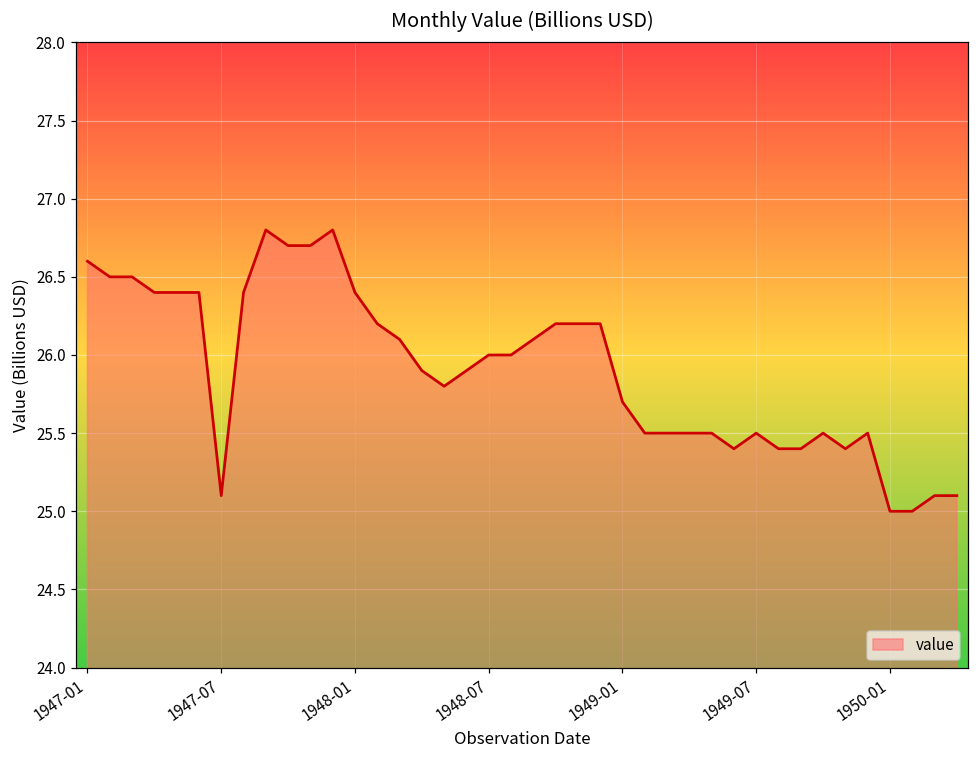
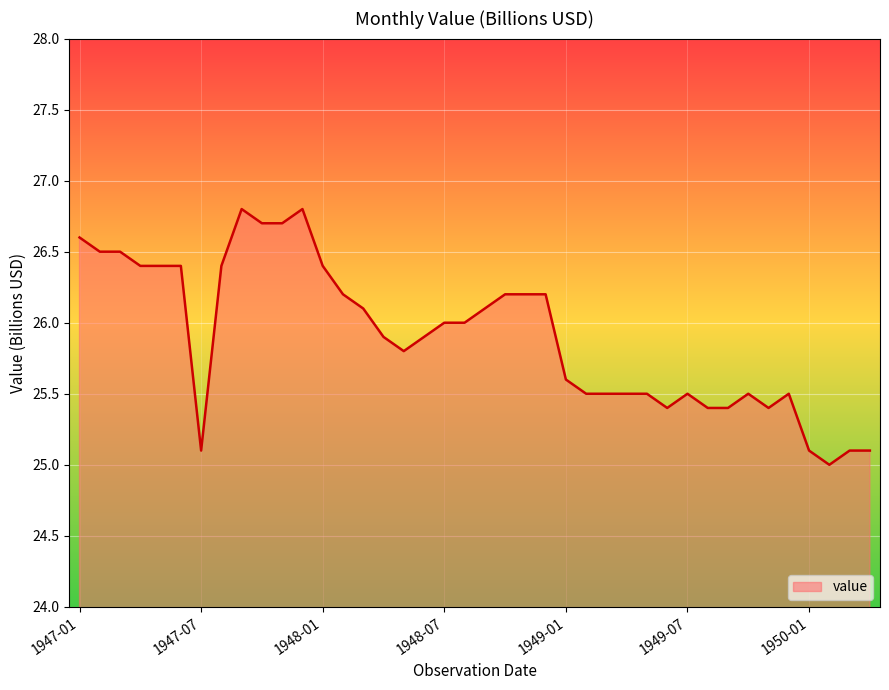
  {
    "1947-01": 26.6,
    "1947-07": 25.1,
    "1948-01": 26.4,
    "1948-07": 26.0,
-   "1949-01": 25.7,
+   "1949-01": 25.6,
    "1949-07": 25.5,
-   "1950-01": 25.0
+   "1950-01": 25.1
  }
